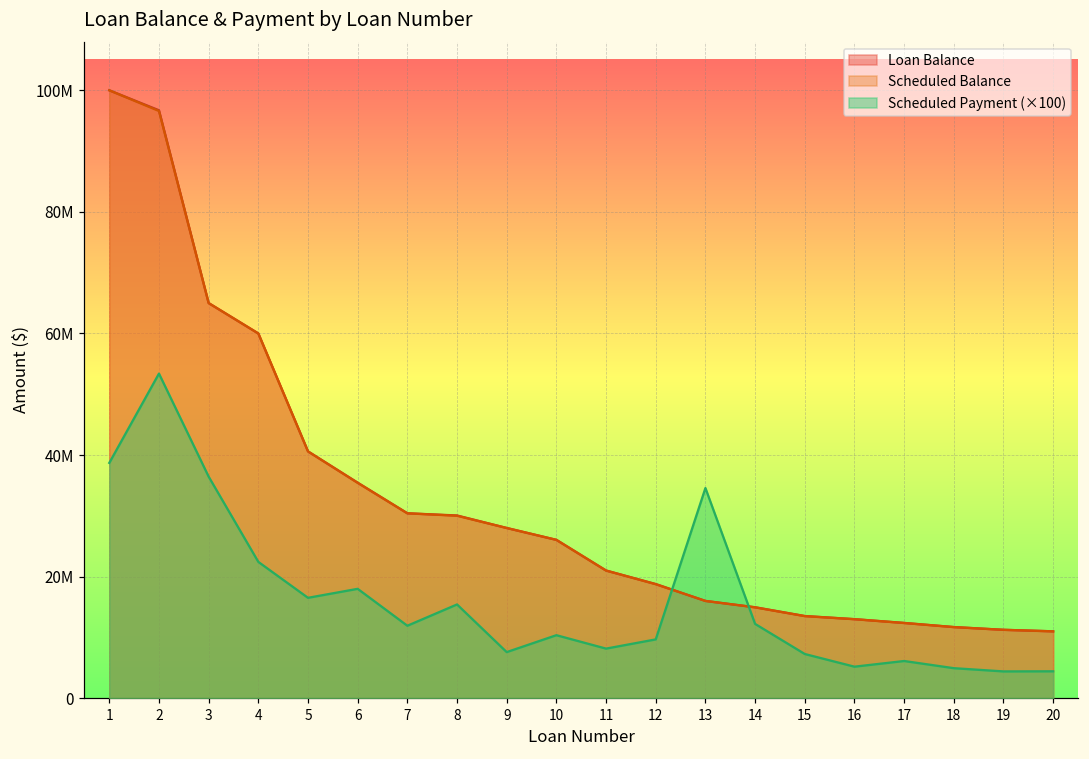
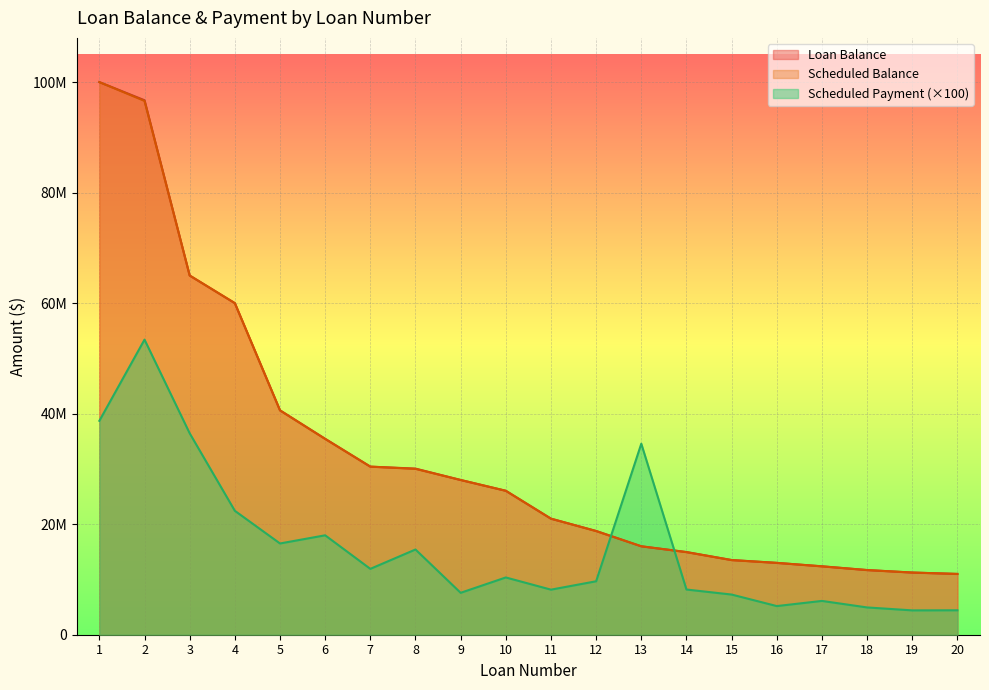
  {
    "Scheduled Payment (×100)": {
      "1": 39000000,
      "2": 53000000,
      "3": 36000000,
      "4": 22000000,
      "5": 17000000,
      "6": 18000000,
      "7": 12000000,
      "8": 15000000,
      "9": 8000000,
      "10": 10000000,
      "11": 8000000,
      "12": 10000000,
      "13": 35000000,
-     "14": 12000000,
+     "14": 8000000,
      "15": 7000000,
      "16": 5000000,
      "17": 6000000,
      "18": 5000000,
      "19": 4000000,
      "20": 4000000
    }
  }
